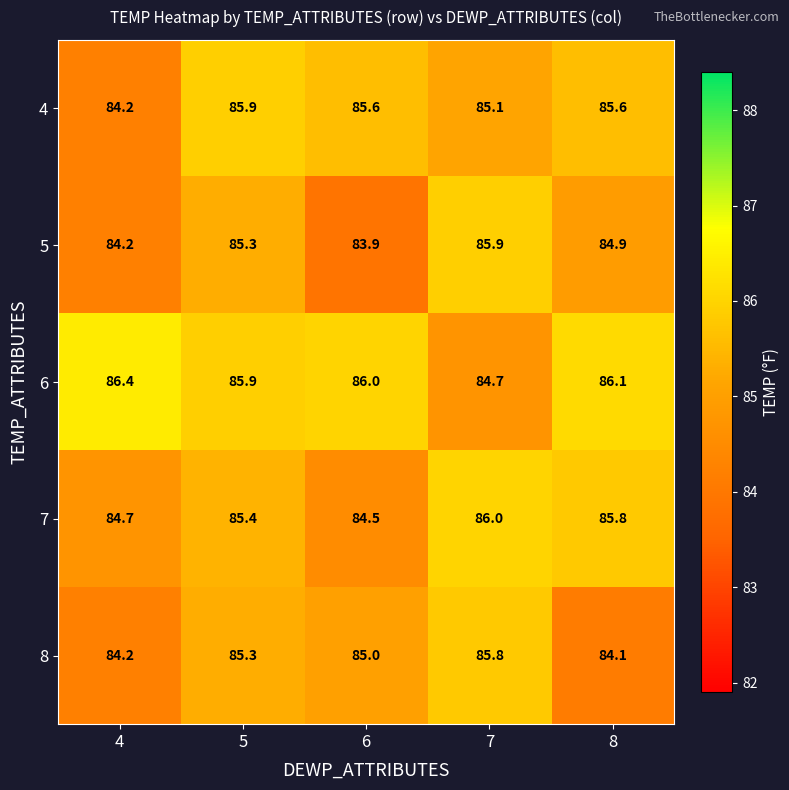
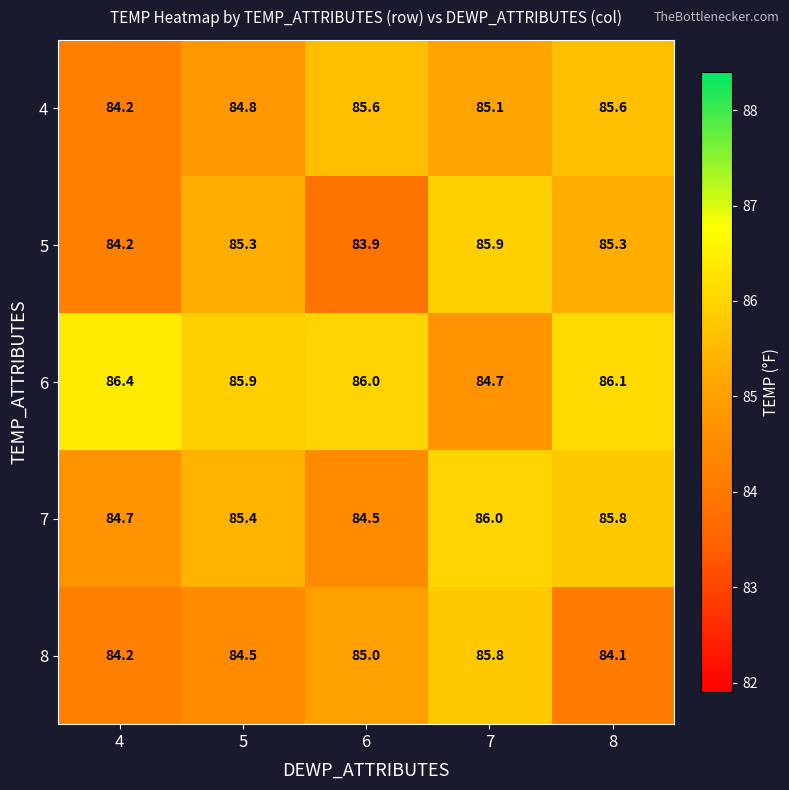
  {
    "4": {
      "4": 84.2,
-     "5": 85.9,
+     "5": 84.8,
      "6": 85.6,
      "7": 85.1,
      "8": 85.6
    },
    "5": {
      "4": 84.2,
      "5": 85.3,
      "6": 83.9,
      "7": 85.9,
-     "8": 84.9
+     "8": 85.3
    },
    "6": {
      "4": 86.4,
      "5": 85.9,
      "6": 86.0,
      "7": 84.7,
      "8": 86.1
    },
    "7": {
      "4": 84.7,
      "5": 85.4,
      "6": 84.5,
      "7": 86.0,
      "8": 85.8
    },
    "8": {
      "4": 84.2,
-     "5": 85.3,
+     "5": 84.5,
      "6": 85.0,
      "7": 85.8,
      "8": 84.1
    }
  }
